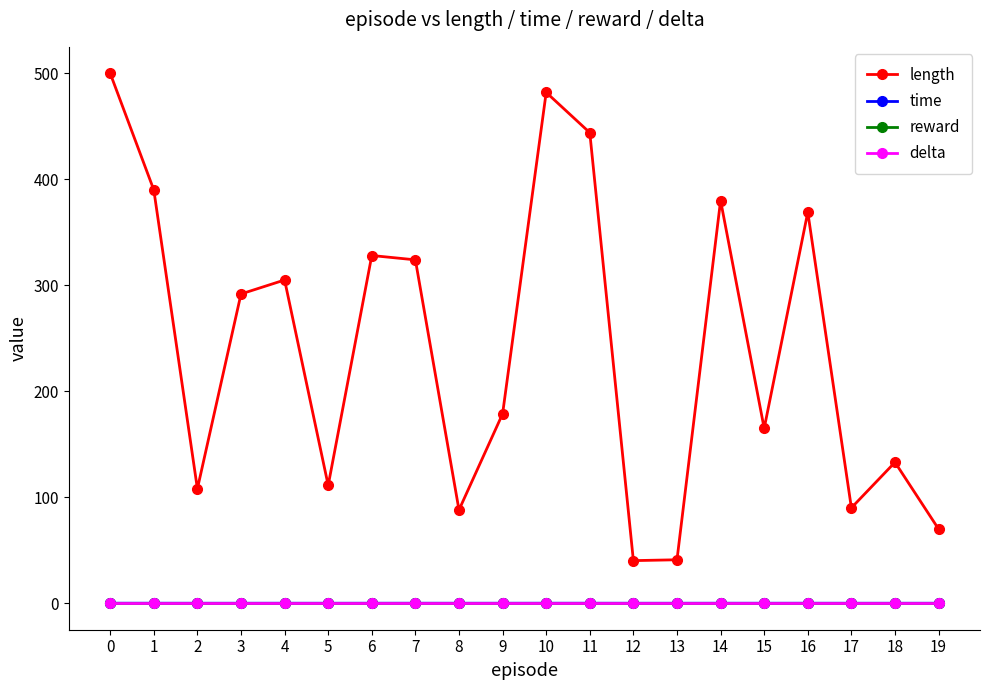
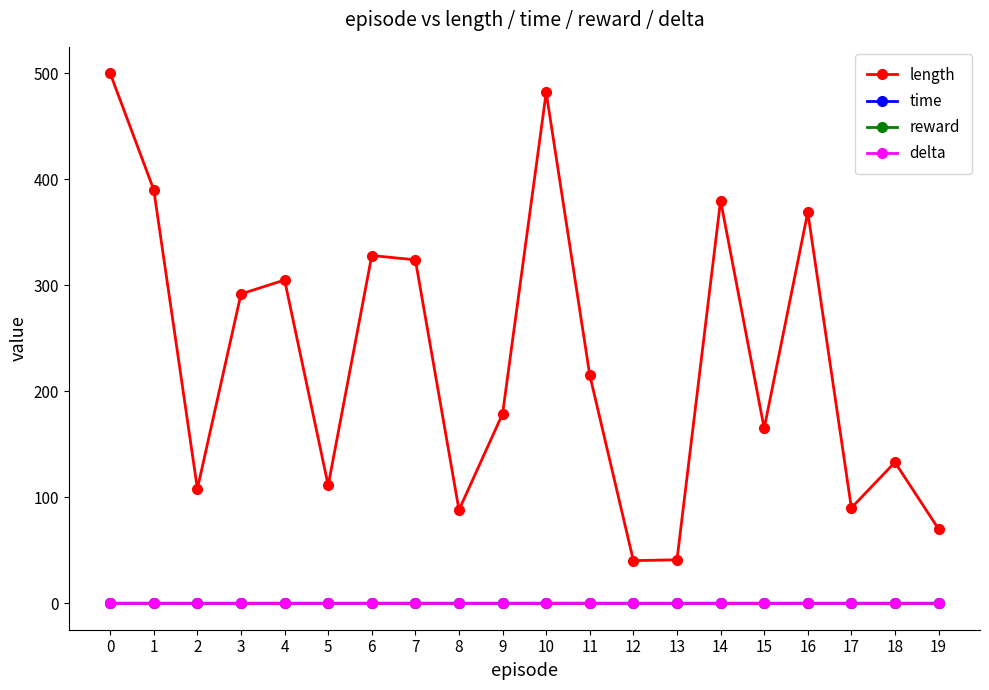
  {
    "length": {
      "0": 500,
      "1": 390,
      "2": 108,
      "3": 292,
      "4": 305,
      "5": 111,
      "6": 328,
      "7": 324,
      "8": 88,
      "9": 179,
      "10": 482,
-     "11": 444,
+     "11": 215,
      "12": 40,
      "13": 41,
      "14": 380,
      "15": 165,
      "16": 369,
      "17": 90,
      "18": 133,
      "19": 70
    },
    "delta": {
      "0": 0,
      "1": 0,
      "2": 0,
      "3": 0,
      "4": 0,
      "5": 0,
      "6": 0,
      "7": 0,
      "8": 0,
      "9": 0,
      "10": 0,
      "11": 0,
      "12": 0,
      "13": 0,
      "14": 0,
      "15": 0,
      "16": 0,
      "17": 0,
      "18": 0,
      "19": 0
    }
  }
